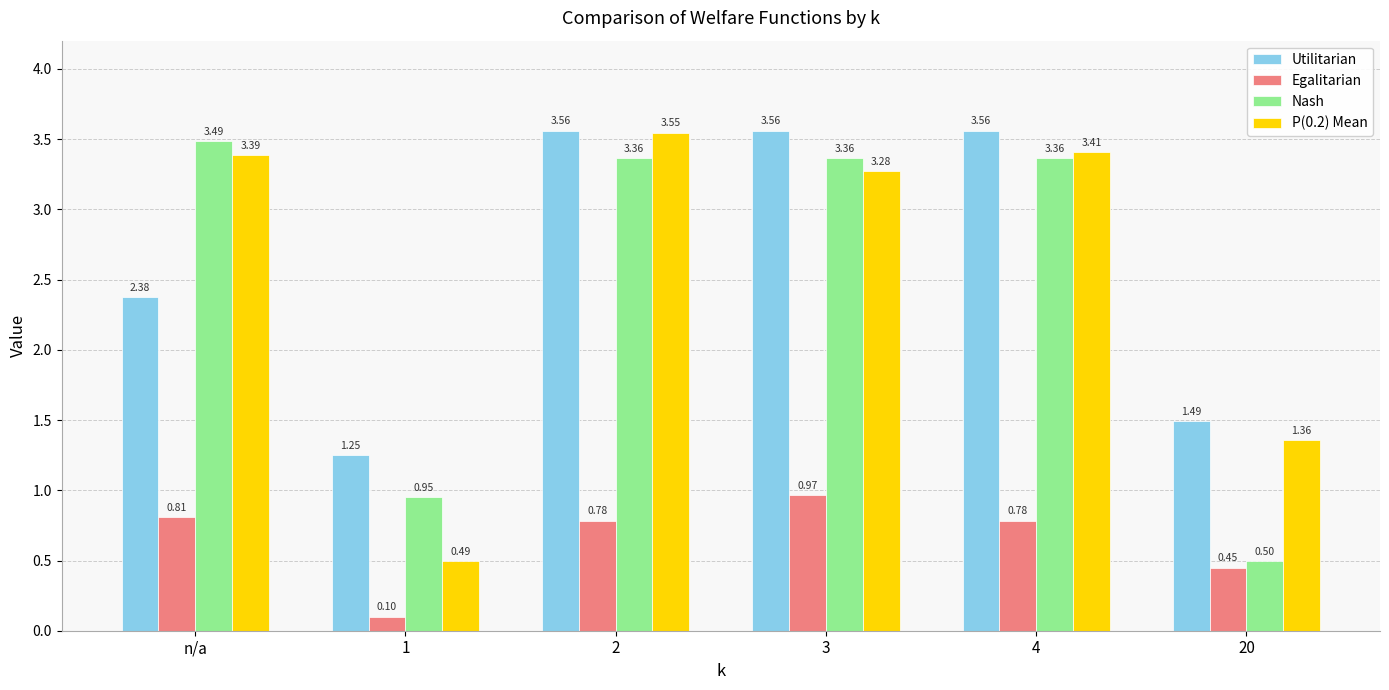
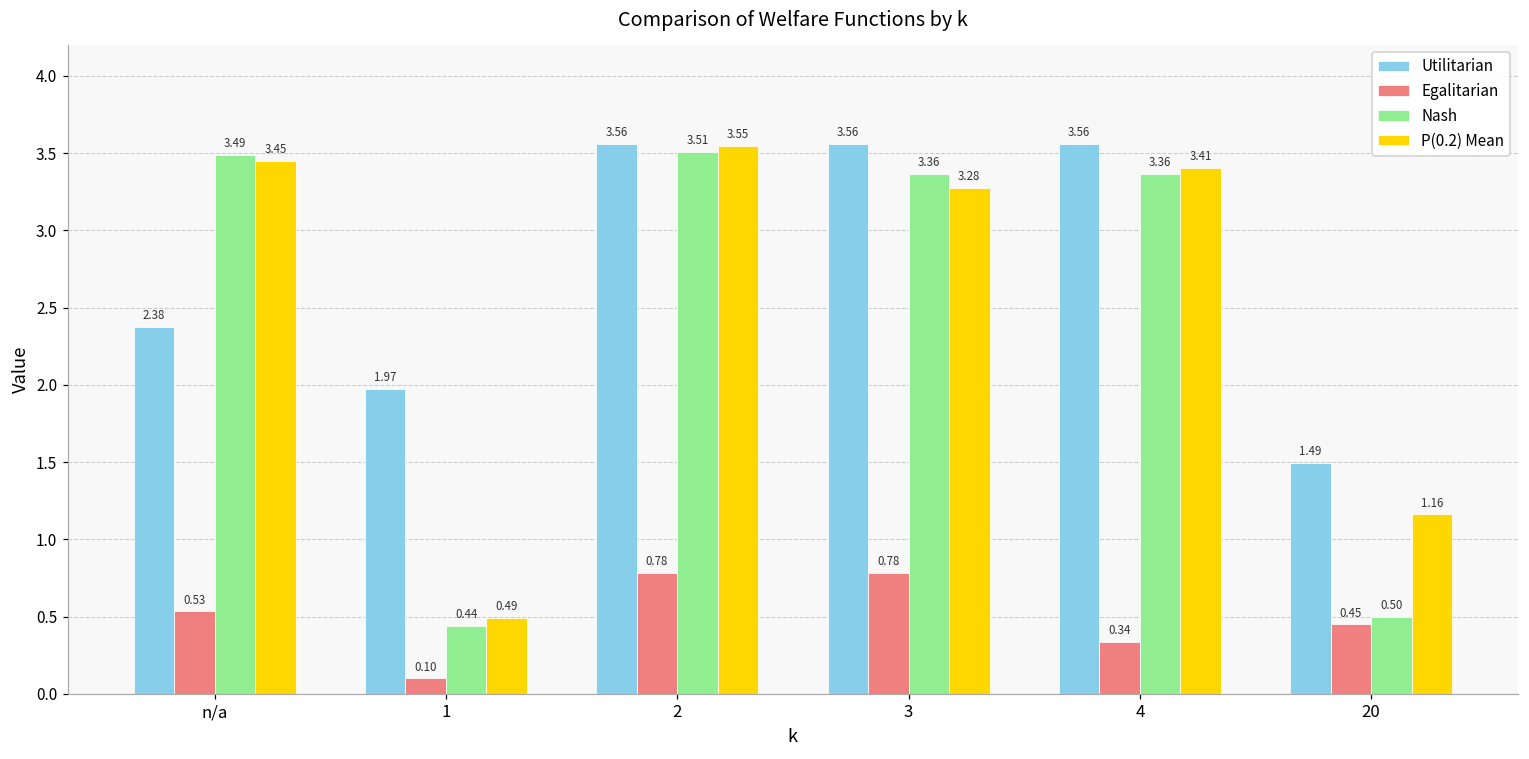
  {
    "Utilitarian": {
      "n/a": 2.38,
-     "1": 1.25,
+     "1": 1.97,
      "2": 3.56,
      "3": 3.56,
      "4": 3.56,
      "20": 1.49
    },
    "Egalitarian": {
-     "n/a": 0.81,
+     "n/a": 0.53,
      "1": 0.10,
      "2": 0.78,
-     "3": 0.97,
-     "4": 0.78,
+     "3": 0.78,
+     "4": 0.34,
      "20": 0.45
    },
    "Nash": {
      "n/a": 3.49,
-     "1": 0.95,
-     "2": 3.36,
+     "1": 0.44,
+     "2": 3.51,
      "3": 3.36,
      "4": 3.36,
      "20": 0.50
    },
    "P(0.2) Mean": {
-     "n/a": 3.39,
+     "n/a": 3.45,
      "1": 0.49,
      "2": 3.55,
      "3": 3.28,
      "4": 3.41,
-     "20": 1.36
+     "20": 1.16
    }
  }
